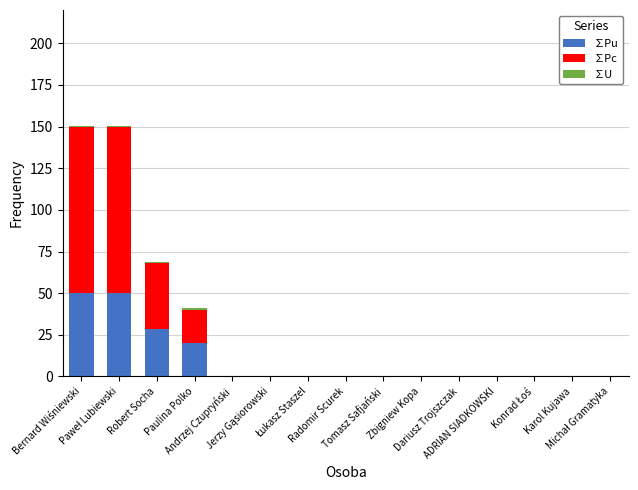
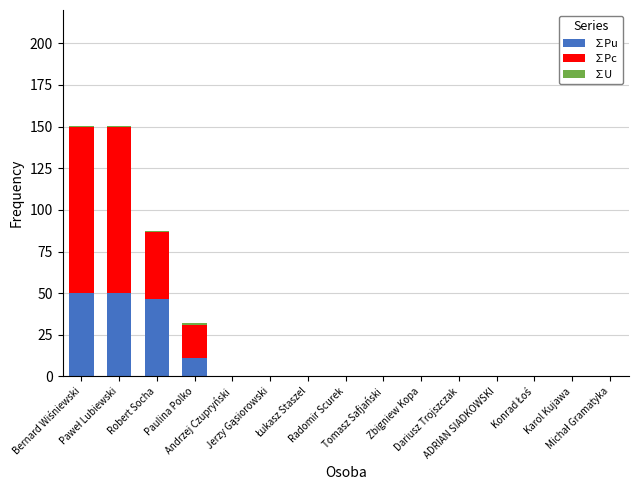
  {
    "∑Pu": {
      "Bernard Wiśniewski": 50,
      "Paweł Lubiewski": 50,
-     "Robert Socha": 28,
-     "Paulina Polko": 20,
+     "Robert Socha": 47,
+     "Paulina Polko": 11,
      "Andrzej Czupryński": 0,
      "Jerzy Gąsiorowski": 0,
      "Łukasz Staszel": 0,
      "Radomir Scurek": 0,
      "Tomasz Safjański": 0,
      "Zbigniew Kopa": 0,
      "Dariusz Trojszczak": 0,
      "ADRIAN SIADKOWSKI": 0,
      "Konrad Łoś": 0,
      "Karol Kujawa": 0,
      "Michał Gramatyka": 0
    },
    "∑Pc": {
      "Bernard Wiśniewski": 100,
      "Paweł Lubiewski": 100,
      "Robert Socha": 40,
      "Paulina Polko": 20,
      "Andrzej Czupryński": 0,
      "Jerzy Gąsiorowski": 0,
      "Łukasz Staszel": 0,
      "Radomir Scurek": 0,
      "Tomasz Safjański": 0,
      "Zbigniew Kopa": 0,
      "Dariusz Trojszczak": 0,
      "ADRIAN SIADKOWSKI": 0,
      "Konrad Łoś": 0,
      "Karol Kujawa": 0,
      "Michał Gramatyka": 0
    },
    "∑U": {
      "Andrzej Czupryński": 0,
      "Jerzy Gąsiorowski": 0,
      "Łukasz Staszel": 0,
      "Radomir Scurek": 0,
      "Tomasz Safjański": 0,
      "Zbigniew Kopa": 0,
      "Dariusz Trojszczak": 0,
      "ADRIAN SIADKOWSKI": 0,
      "Konrad Łoś": 0,
      "Karol Kujawa": 0,
      "Michał Gramatyka": 0
    }
  }
